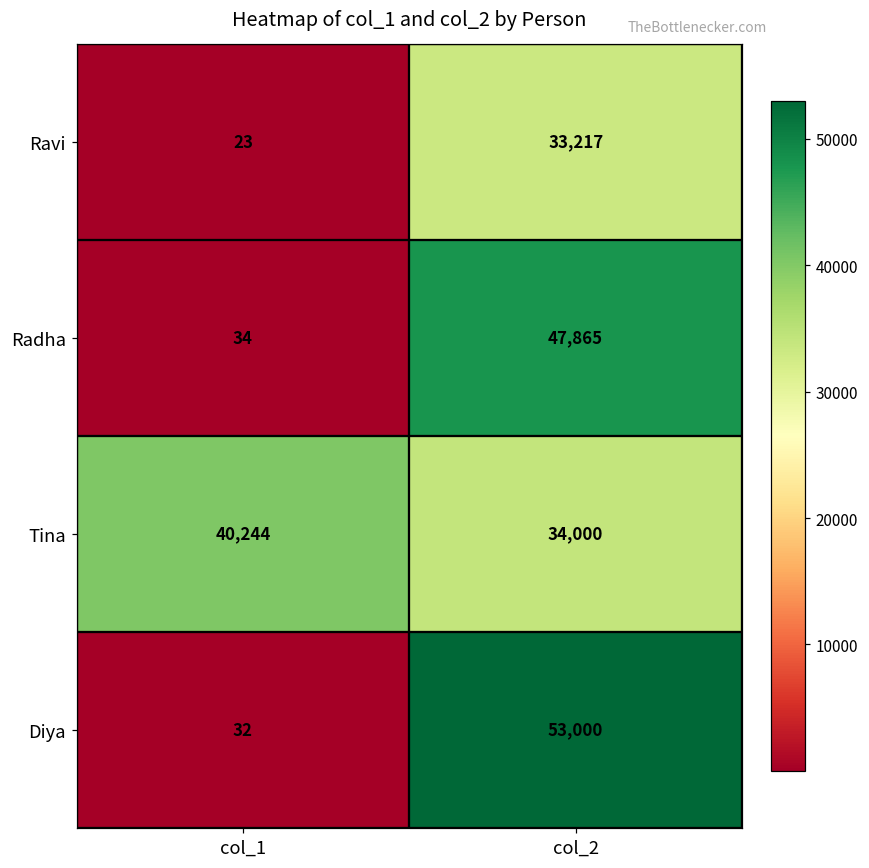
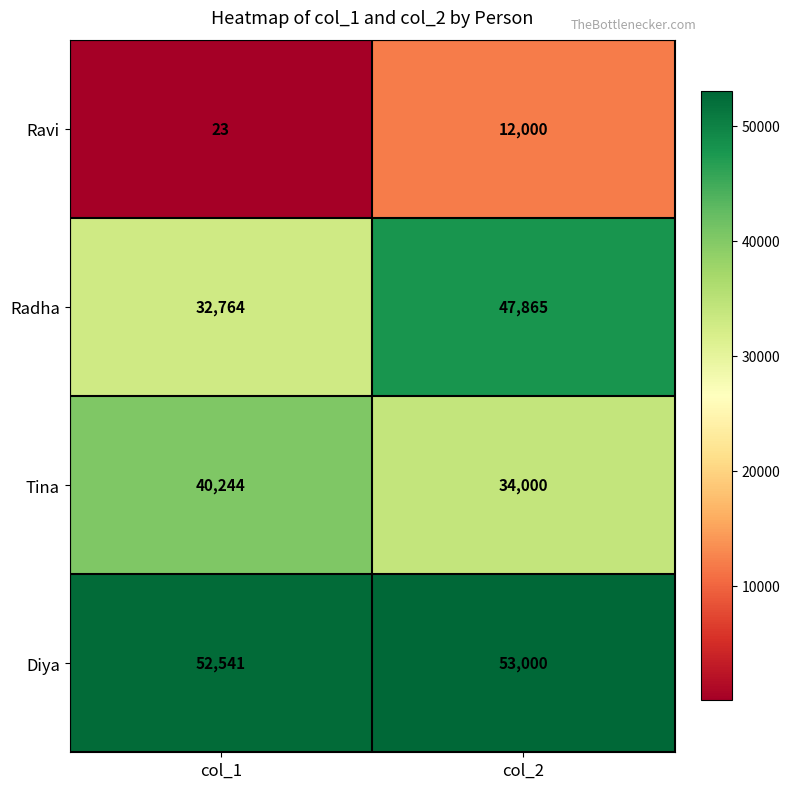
  {
    "Ravi": {
      "col_1": "23",
-     "col_2": "33,217"
+     "col_2": "12,000"
    },
    "Radha": {
-     "col_1": "34",
+     "col_1": "32,764",
      "col_2": "47,865"
    },
    "Tina": {
      "col_1": "40,244",
      "col_2": "34,000"
    },
    "Diya": {
-     "col_1": "32",
+     "col_1": "52,541",
      "col_2": "53,000"
    }
  }
